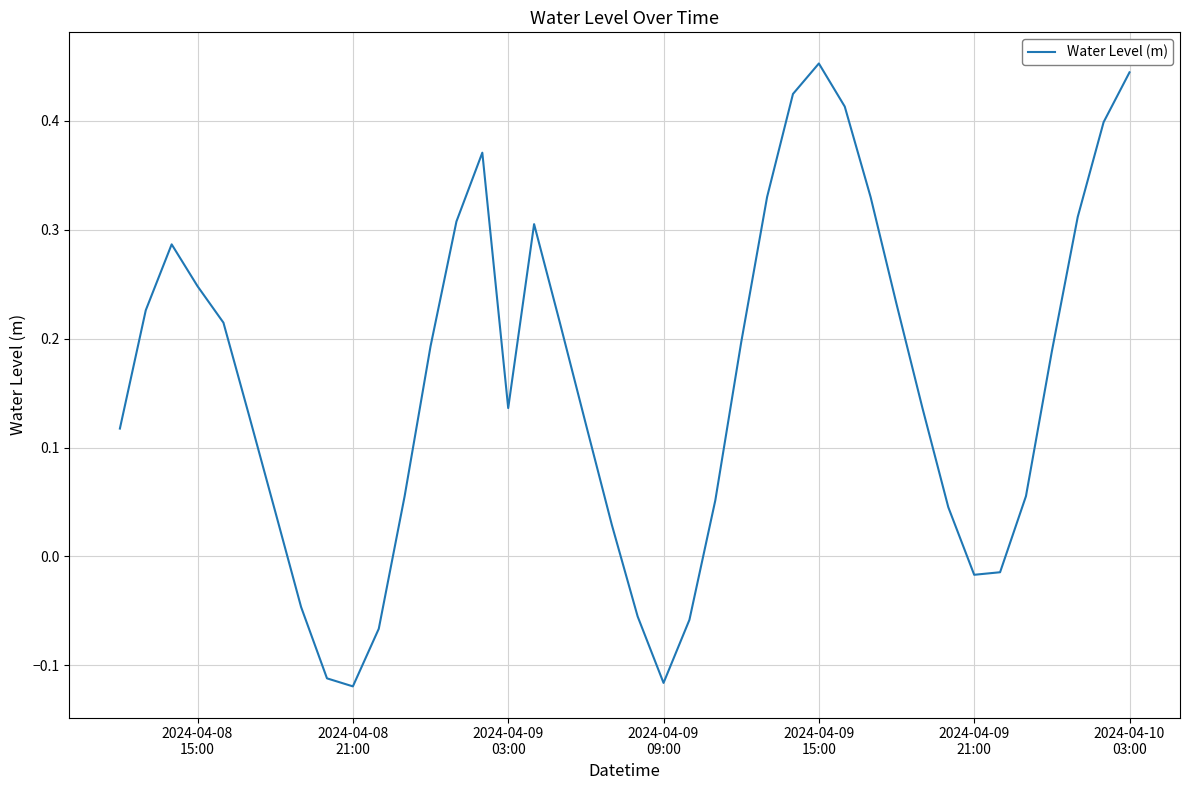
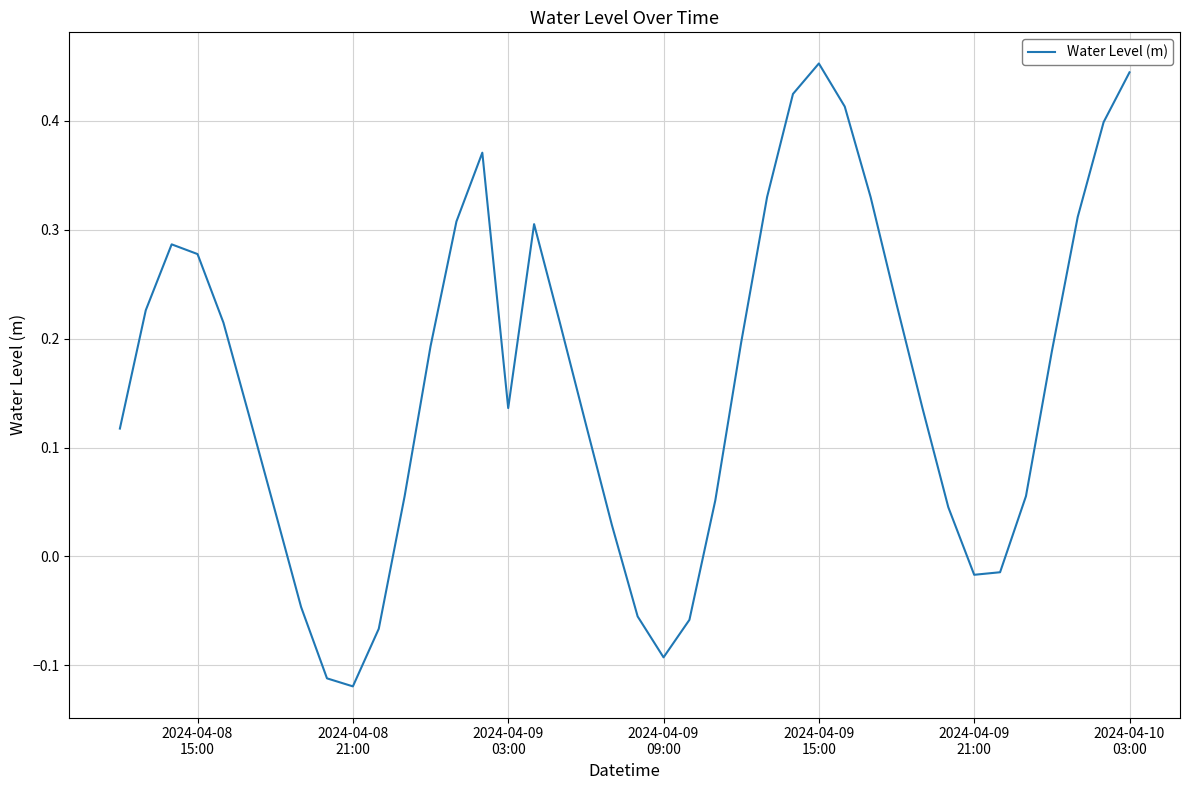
  {
-   "2024-04-08 15:00": 0.248,
+   "2024-04-08 15:00": 0.278,
    "2024-04-08 21:00": -0.119,
    "2024-04-09 03:00": 0.136,
-   "2024-04-09 09:00": -0.116,
+   "2024-04-09 09:00": -0.093,
    "2024-04-09 15:00": 0.453,
    "2024-04-09 21:00": -0.017,
    "2024-04-10 03:00": 0.445
  }
